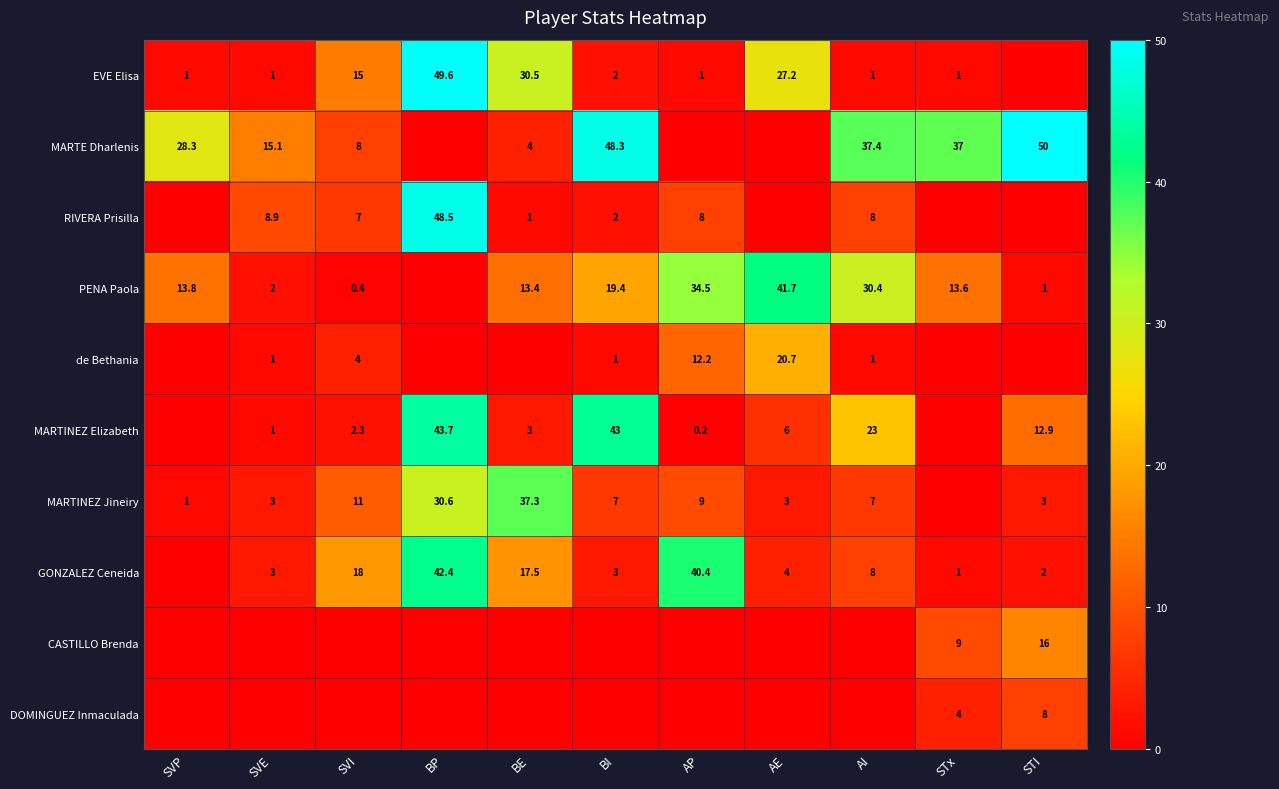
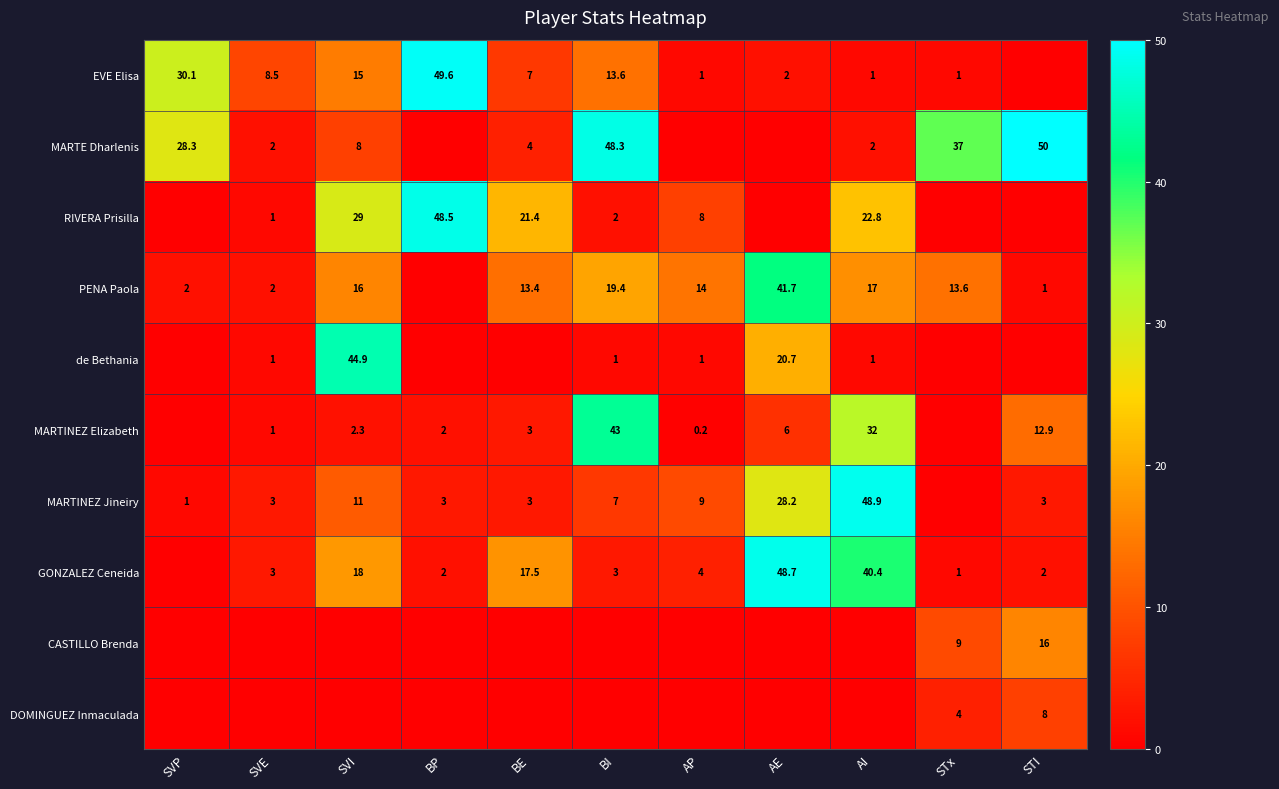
  {
    "EVE Elisa": {
-     "SVP": 1,
-     "SVE": 1,
+     "SVP": 30.1,
+     "SVE": 8.5,
      "SVI": 15,
      "BP": 49.6,
-     "BE": 30.5,
-     "BI": 2,
+     "BE": 7,
+     "BI": 13.6,
      "AP": 1,
-     "AE": 27.2,
+     "AE": 2,
      "AI": 1,
      "STx": 1
    },
    "MARTE Dharlenis": {
      "SVP": 28.3,
-     "SVE": 15.1,
+     "SVE": 2,
      "SVI": 8,
      "BE": 4,
      "BI": 48.3,
-     "AI": 37.4,
+     "AI": 2,
      "STx": 37,
      "STI": 50
    },
    "RIVERA Prisilla": {
-     "SVE": 8.9,
-     "SVI": 7,
+     "SVE": 1,
+     "SVI": 29,
      "BP": 48.5,
-     "BE": 1,
+     "BE": 21.4,
      "BI": 2,
      "AP": 8,
-     "AI": 8
+     "AI": 22.8
    },
    "PENA Paola": {
-     "SVP": 13.8,
+     "SVP": 2,
      "SVE": 2,
-     "SVI": 0.4,
+     "SVI": 16,
      "BE": 13.4,
      "BI": 19.4,
-     "AP": 34.5,
+     "AP": 14,
      "AE": 41.7,
-     "AI": 30.4,
+     "AI": 17,
      "STx": 13.6,
      "STI": 1
    },
    "de Bethania": {
      "SVE": 1,
-     "SVI": 4,
+     "SVI": 44.9,
      "BI": 1,
-     "AP": 12.2,
+     "AP": 1,
      "AE": 20.7,
      "AI": 1
    },
    "MARTINEZ Elizabeth": {
      "SVE": 1,
      "SVI": 2.3,
-     "BP": 43.7,
+     "BP": 2,
      "BE": 3,
      "BI": 43,
      "AP": 0.2,
      "AE": 6,
-     "AI": 23,
+     "AI": 32,
      "STI": 12.9
    },
    "MARTINEZ Jineiry": {
      "SVP": 1,
      "SVE": 3,
      "SVI": 11,
-     "BP": 30.6,
-     "BE": 37.3,
+     "BP": 3,
+     "BE": 3,
      "BI": 7,
      "AP": 9,
-     "AE": 3,
-     "AI": 7,
+     "AE": 28.2,
+     "AI": 48.9,
      "STI": 3
    },
    "GONZALEZ Ceneida": {
      "SVE": 3,
      "SVI": 18,
-     "BP": 42.4,
+     "BP": 2,
      "BE": 17.5,
      "BI": 3,
-     "AP": 40.4,
-     "AE": 4,
-     "AI": 8,
+     "AP": 4,
+     "AE": 48.7,
+     "AI": 40.4,
      "STx": 1,
      "STI": 2
    },
    "CASTILLO Brenda": {
      "STx": 9,
      "STI": 16
    },
    "DOMINGUEZ Inmaculada": {
      "STx": 4,
      "STI": 8
    }
  }
